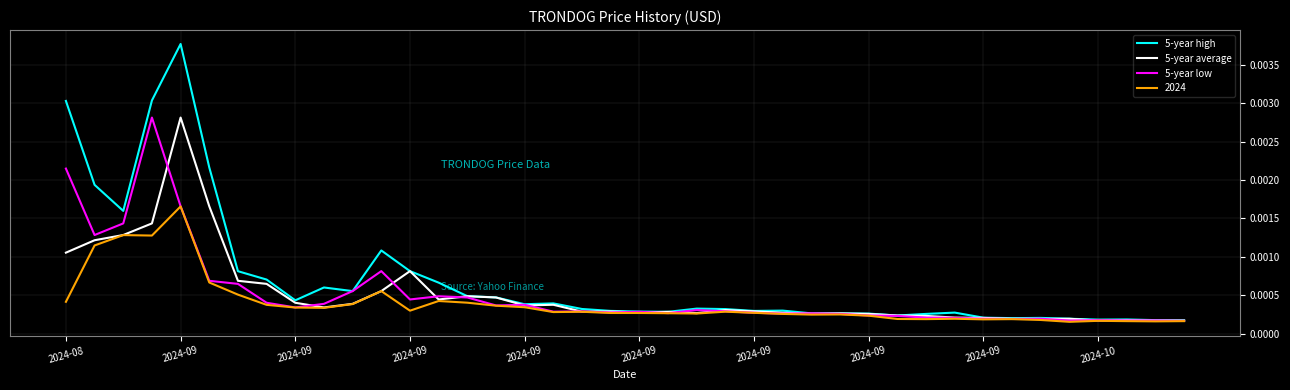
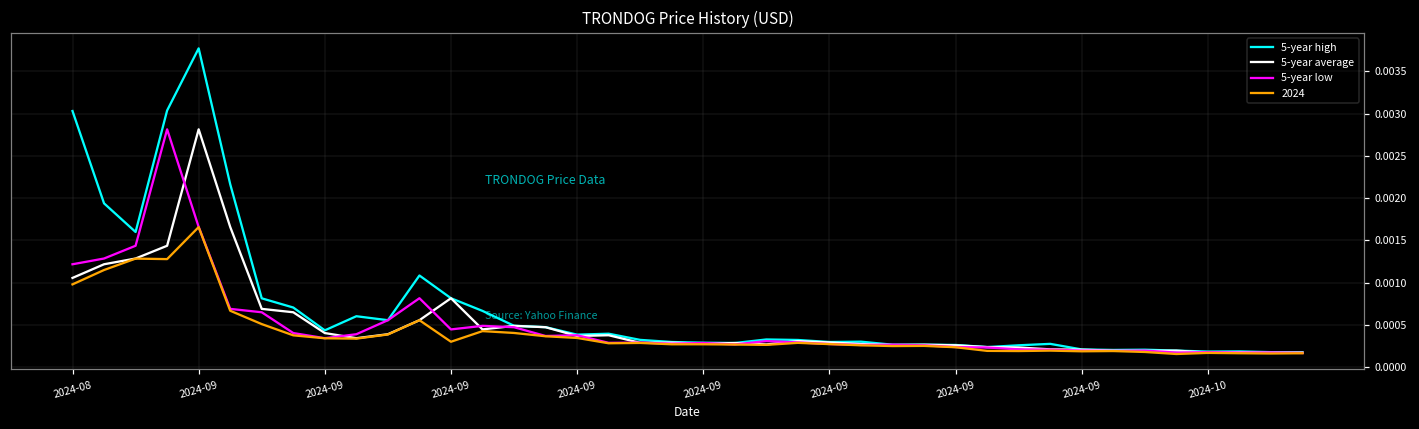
  {
    "5-year high": {
      "2024-08": 0.0030
    },
    "5-year average": {
      "2024-08": 0.0011
    },
    "5-year low": {
-     "2024-08": 0.0021
+     "2024-08": 0.0012
    },
    "2024": {
-     "2024-08": 0.0004
+     "2024-08": 0.0010
    }
  }
